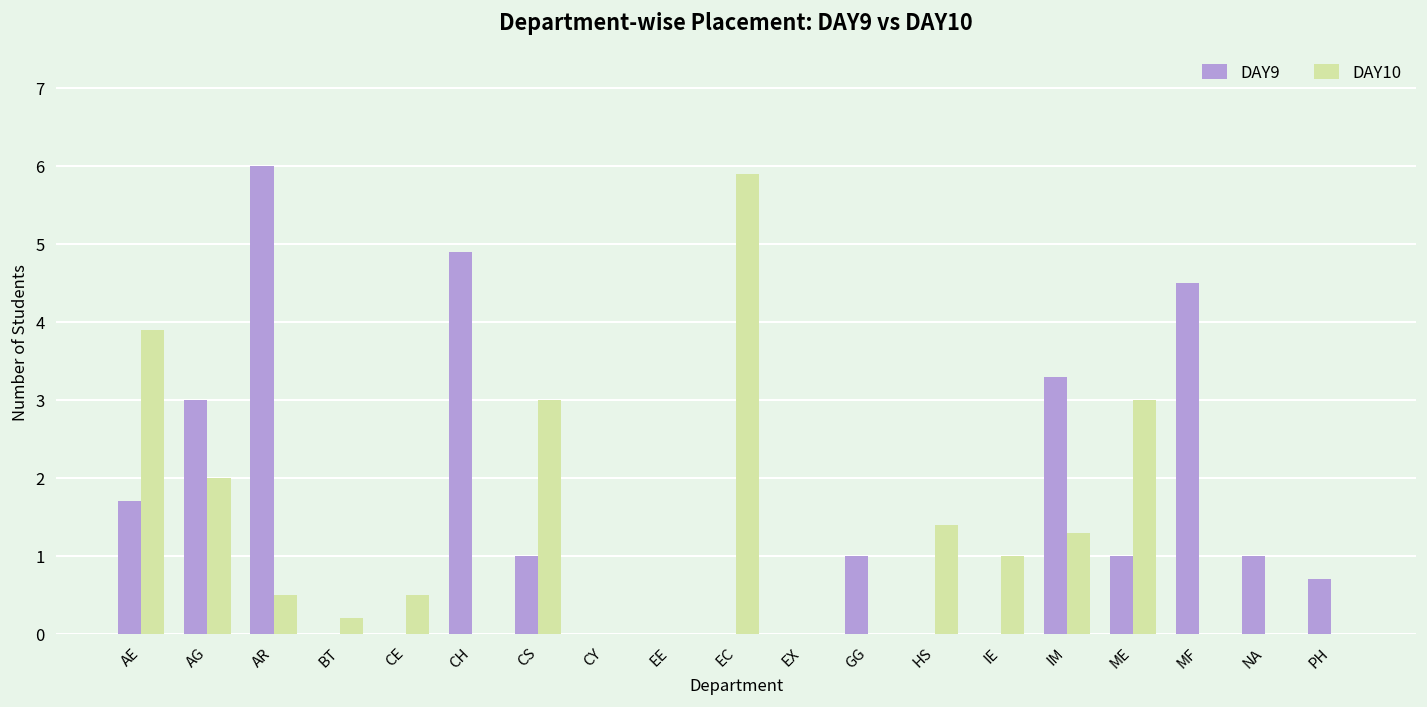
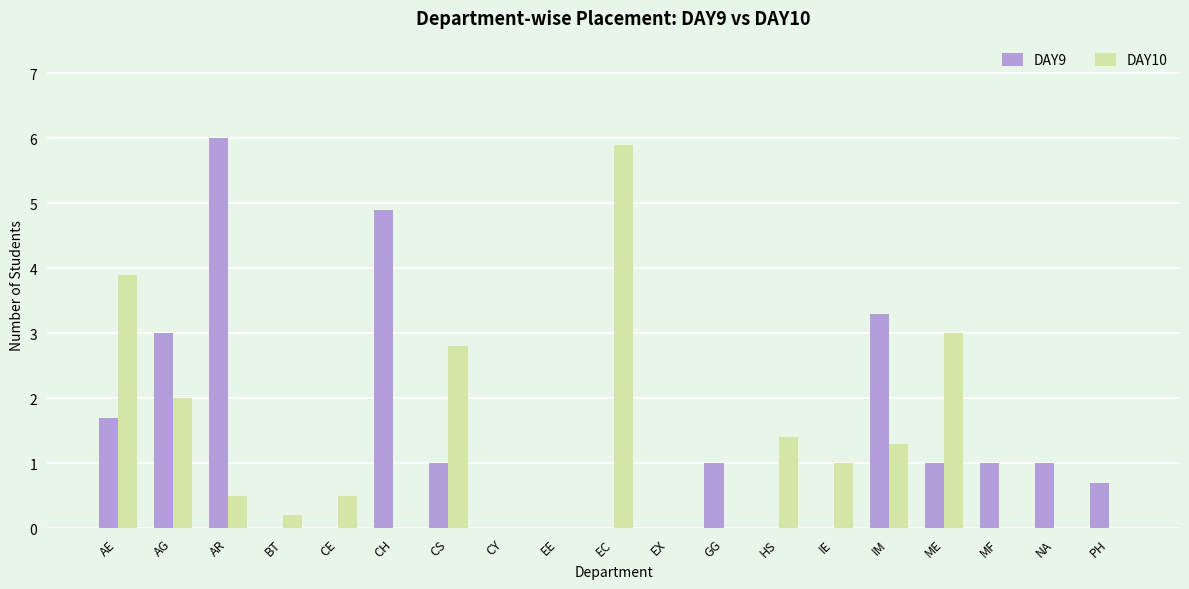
  {
    "DAY9": {
      "AE": 1.7,
      "AG": 3.0,
      "AR": 6.0,
      "BT": 0.0,
      "CE": 0.0,
      "CH": 4.9,
      "CS": 1.0,
      "CY": 0.0,
      "EE": 0.0,
      "EC": 0.0,
      "EX": 0.0,
      "GG": 1.0,
      "HS": 0.0,
      "IE": 0.0,
      "IM": 3.3,
      "ME": 1.0,
-     "MF": 4.5,
+     "MF": 1.0,
      "NA": 1.0,
      "PH": 0.7
    },
    "DAY10": {
      "AE": 3.9,
      "AG": 2.0,
      "AR": 0.5,
      "BT": 0.2,
      "CE": 0.5,
      "CH": 0.0,
-     "CS": 3.0,
+     "CS": 2.8,
      "CY": 0.0,
      "EE": 0.0,
      "EC": 5.9,
      "EX": 0.0,
      "GG": 0.0,
      "HS": 1.4,
      "IE": 1.0,
      "IM": 1.3,
      "ME": 3.0,
      "MF": 0.0,
      "NA": 0.0,
      "PH": 0.0
    }
  }
